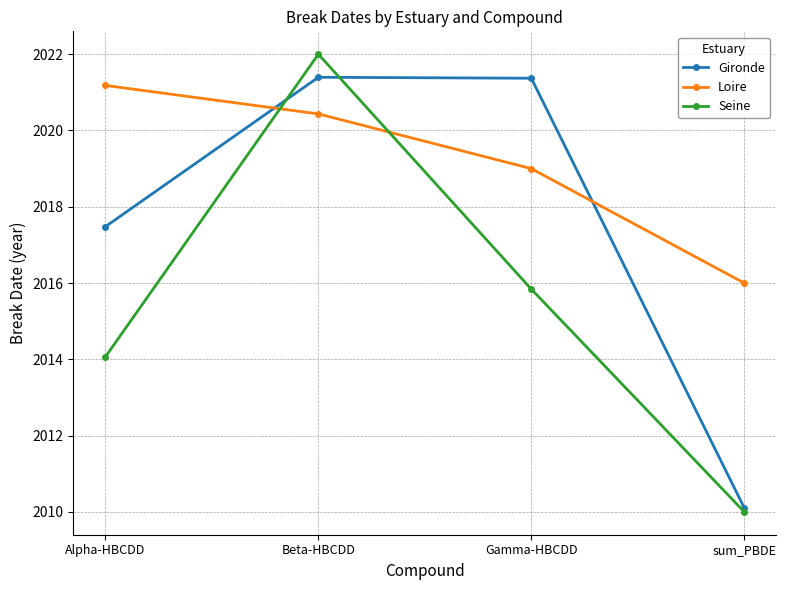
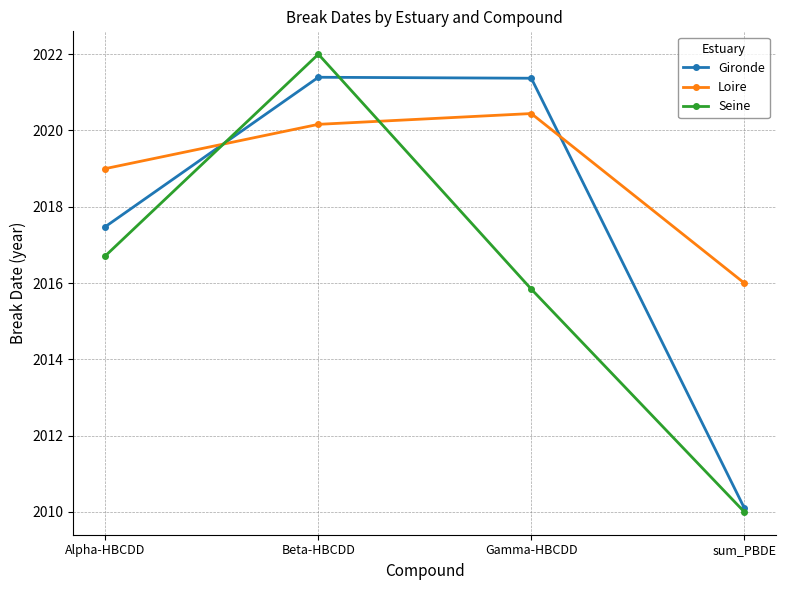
  {
    "Gironde": {
      "Alpha-HBCDD": 2017.5,
      "Beta-HBCDD": 2021.4,
      "Gamma-HBCDD": 2021.4,
      "sum_PBDE": 2010.1
    },
    "Loire": {
-     "Alpha-HBCDD": 2021.2,
-     "Beta-HBCDD": 2020.4,
-     "Gamma-HBCDD": 2019.0,
+     "Alpha-HBCDD": 2019.0,
+     "Beta-HBCDD": 2020.2,
+     "Gamma-HBCDD": 2020.4,
      "sum_PBDE": 2016.0
    },
    "Seine": {
-     "Alpha-HBCDD": 2014.1,
+     "Alpha-HBCDD": 2016.7,
      "Beta-HBCDD": 2022.0,
      "Gamma-HBCDD": 2015.8,
      "sum_PBDE": 2010.0
    }
  }
